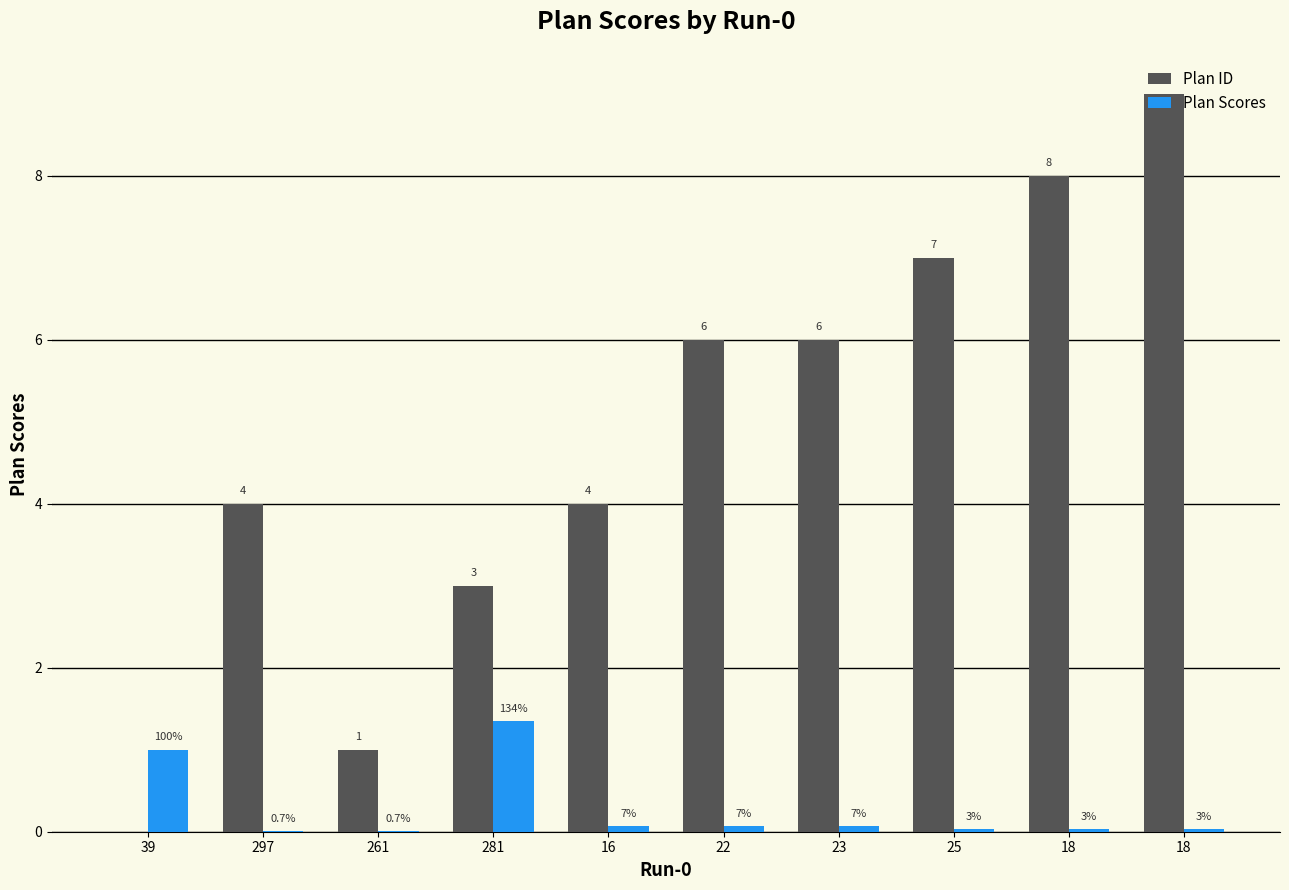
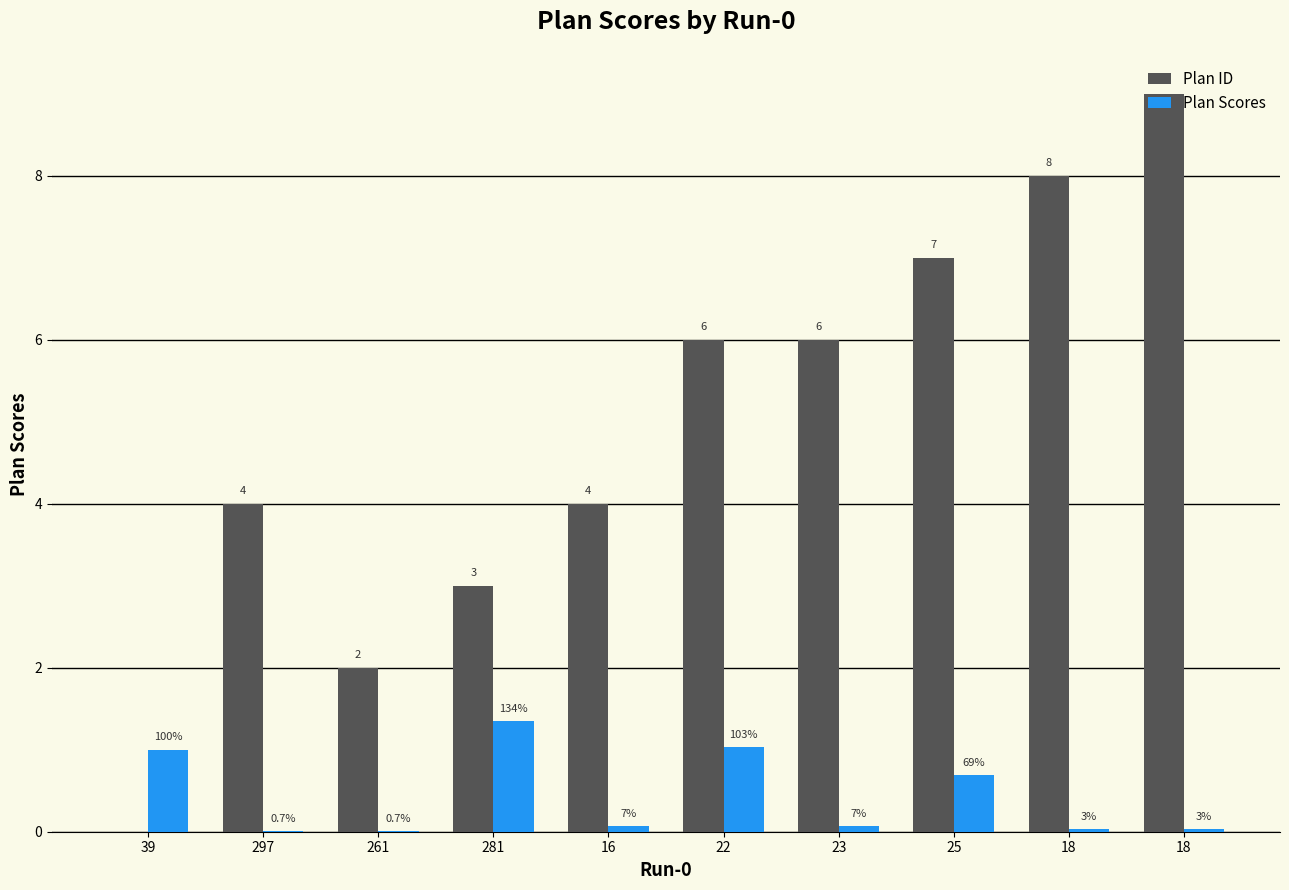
  {
    "Plan ID": {
      "297": "4",
-     "261": "1",
+     "261": "2",
      "281": "3",
      "16": "4",
      "22": "6",
      "23": "6",
      "25": "7"
    },
    "Plan Scores": {
      "39": "100%",
      "297": "0.7%",
      "261": "0.7%",
      "281": "134%",
      "16": "7%",
-     "22": "7%",
+     "22": "103%",
      "23": "7%",
-     "25": "3%"
+     "25": "69%"
    }
  }
